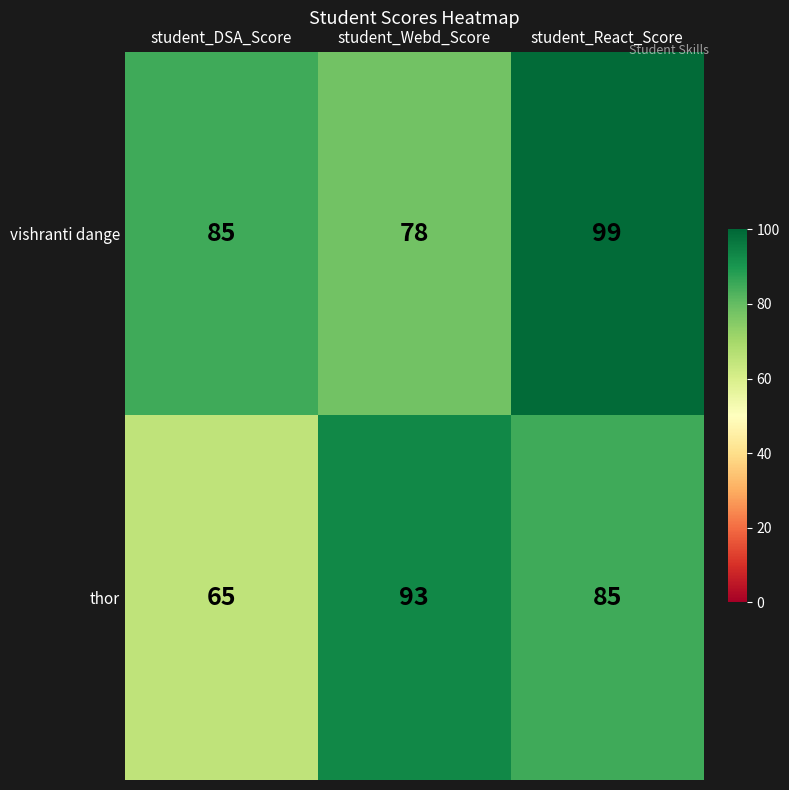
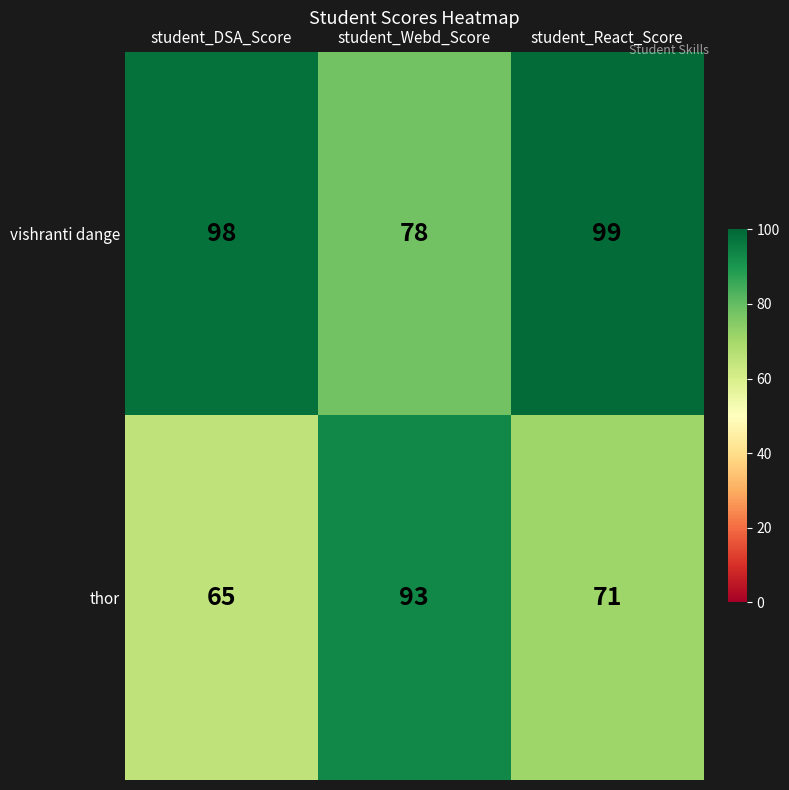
  {
    "vishranti dange": {
-     "student_DSA_Score": 85,
+     "student_DSA_Score": 98,
      "student_Webd_Score": 78,
      "student_React_Score": 99
    },
    "thor": {
      "student_DSA_Score": 65,
      "student_Webd_Score": 93,
-     "student_React_Score": 85
+     "student_React_Score": 71
    }
  }
